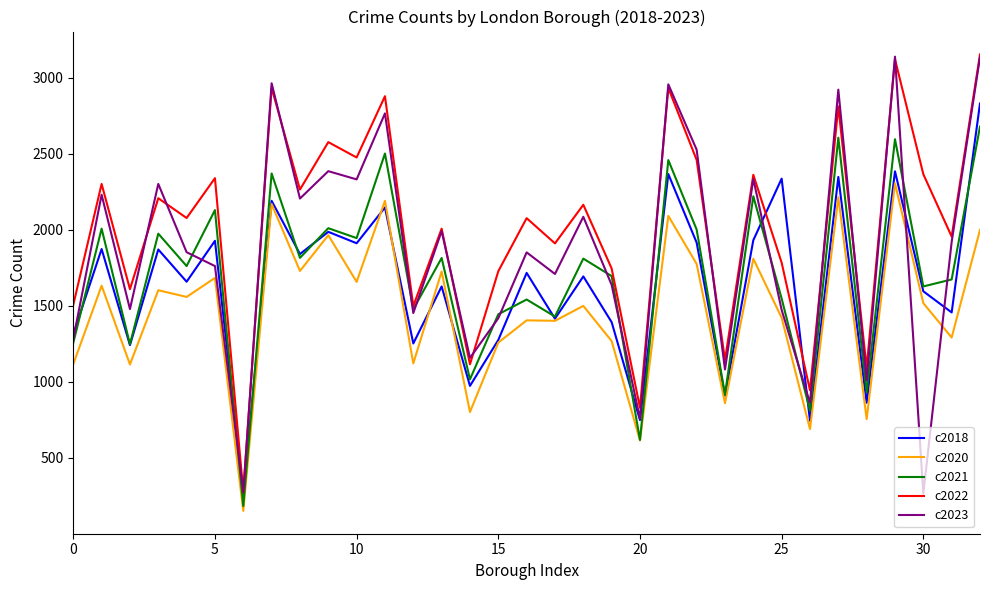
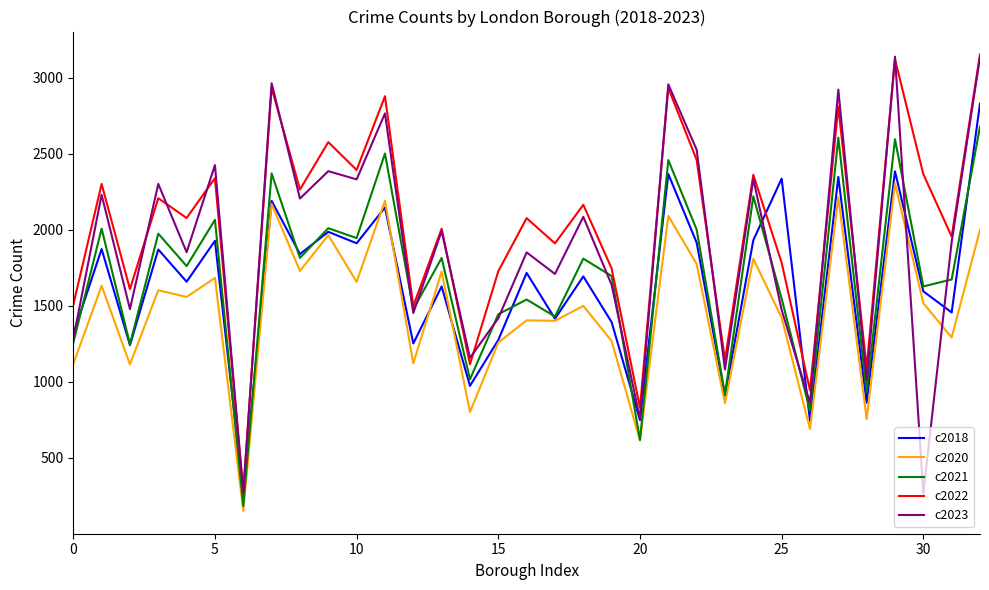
  {
    "c2018": {
      "0": 1310,
      "5": 1930,
      "10": 1910,
      "15": 1280,
      "25": 2340,
      "30": 1600
    },
    "c2020": {
      "0": 1120,
      "5": 1680,
      "10": 1660,
      "15": 1260,
      "25": 1420,
      "30": 1520
    },
    "c2021": {
      "0": 1260,
-     "5": 2130,
+     "5": 2070,
      "10": 1950,
      "15": 1440,
      "25": 1550,
      "30": 1630
    },
    "c2022": {
      "0": 1510,
      "5": 2340,
-     "10": 2480,
+     "10": 2390,
      "15": 1730,
      "20": 830,
      "25": 1780,
      "30": 2370
    },
    "c2023": {
      "0": 1280,
-     "5": 1760,
+     "5": 2430,
      "10": 2330,
      "15": 1420,
      "25": 1470
    }
  }
